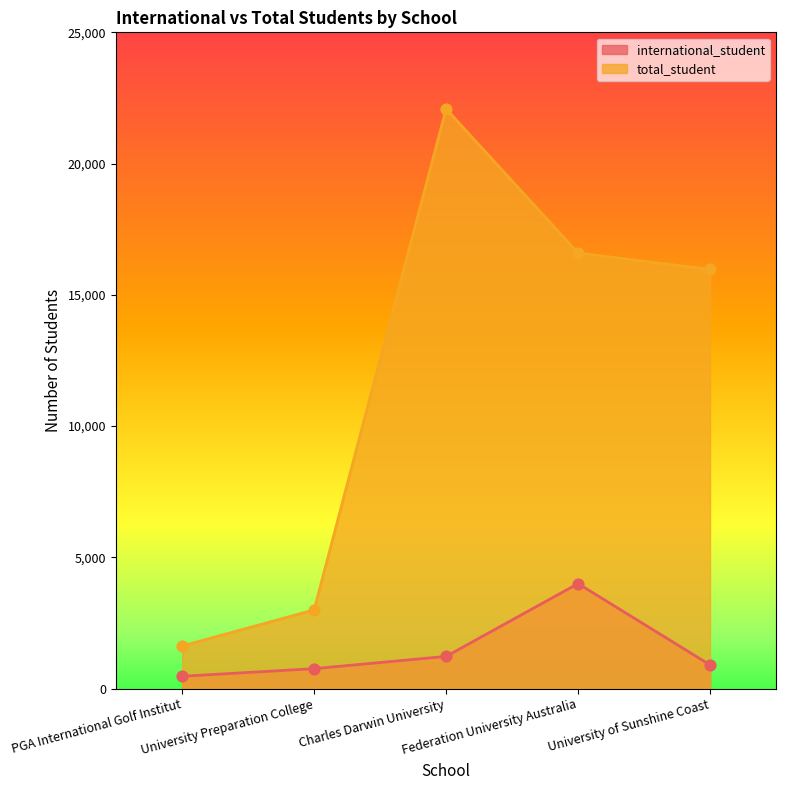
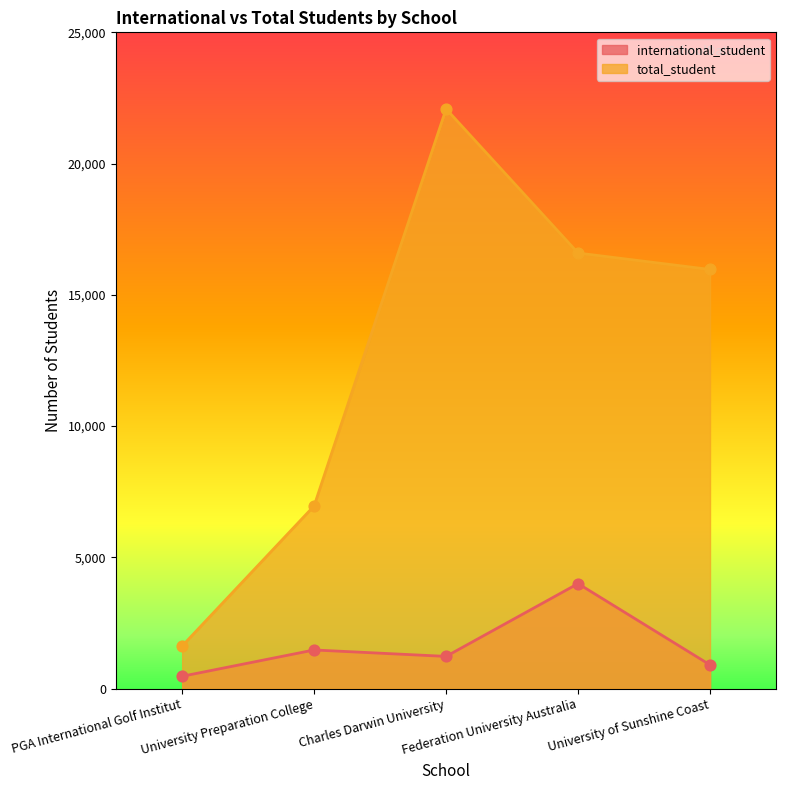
  {
    "international_student": {
      "PGA International Golf Institut": "500",
-     "University Preparation College": "800",
+     "University Preparation College": "1,500",
      "Charles Darwin University": "1,200",
      "Federation University Australia": "4,000",
      "University of Sunshine Coast": "900"
    },
    "total_student": {
      "PGA International Golf Institut": "1,600",
-     "University Preparation College": "3,000",
+     "University Preparation College": "7,000",
      "Charles Darwin University": "22,100",
      "Federation University Australia": "16,600",
      "University of Sunshine Coast": "16,000"
    }
  }
